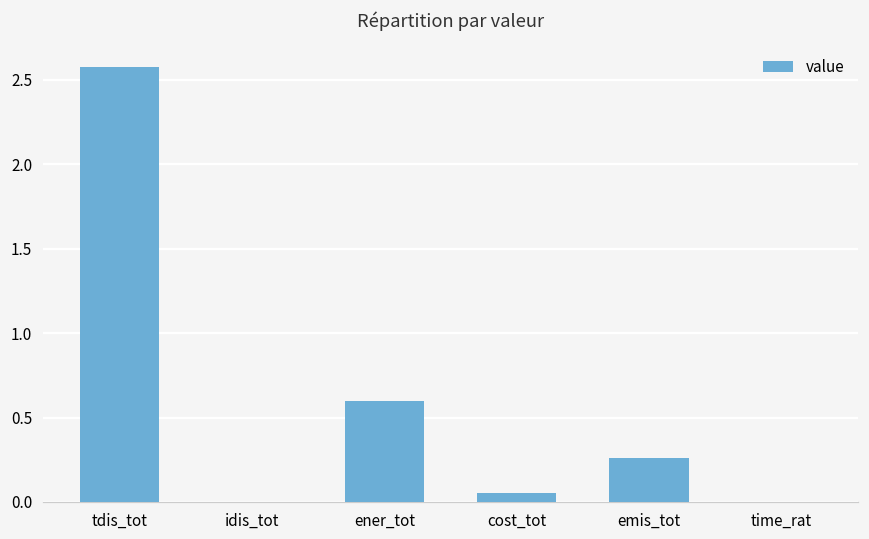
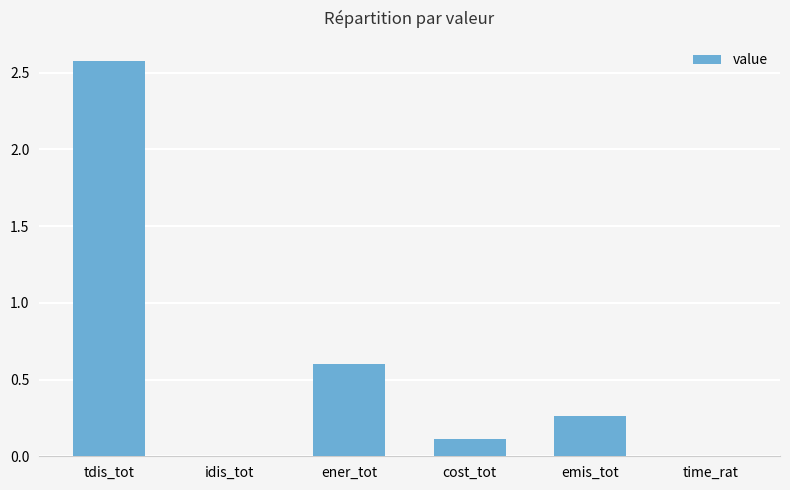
  {
    "tdis_tot": 2.58,
    "idis_tot": 0.00,
    "ener_tot": 0.60,
-   "cost_tot": 0.05,
+   "cost_tot": 0.11,
    "emis_tot": 0.26
  }
